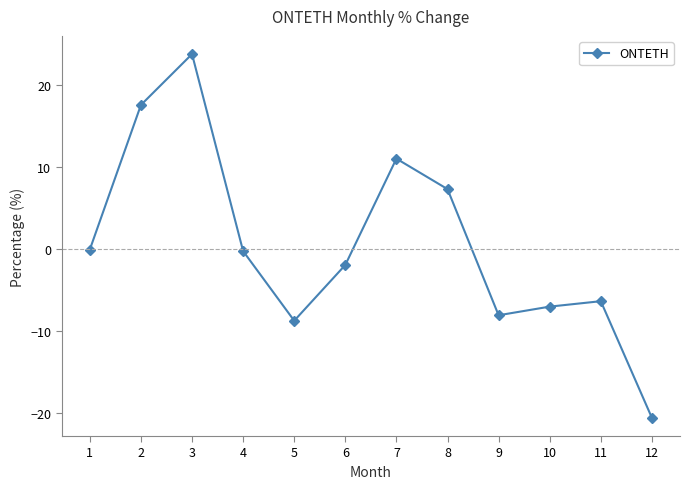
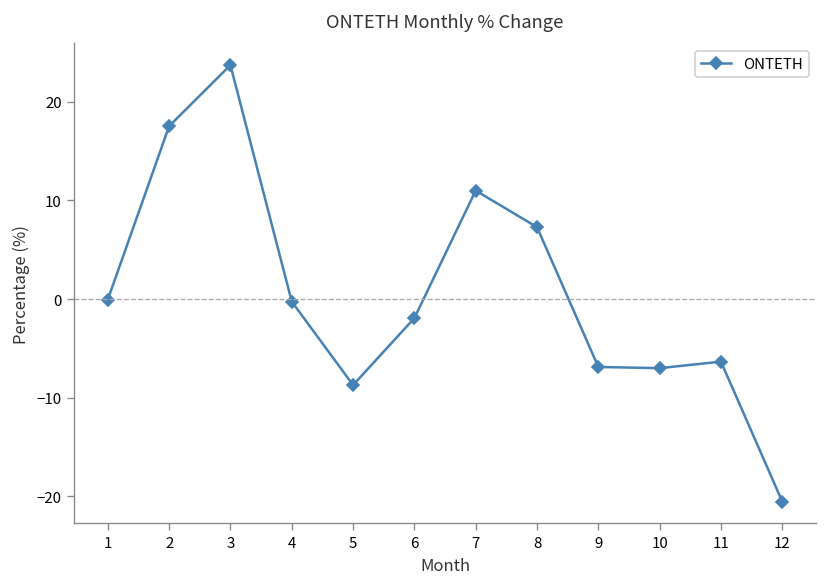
  {
    "1": 0,
    "2": 18,
    "3": 24,
    "4": 0,
    "5": -9,
    "6": -2,
    "7": 11,
    "8": 7,
-   "9": -8,
+   "9": -7,
    "10": -7,
    "11": -6,
    "12": -21
  }
